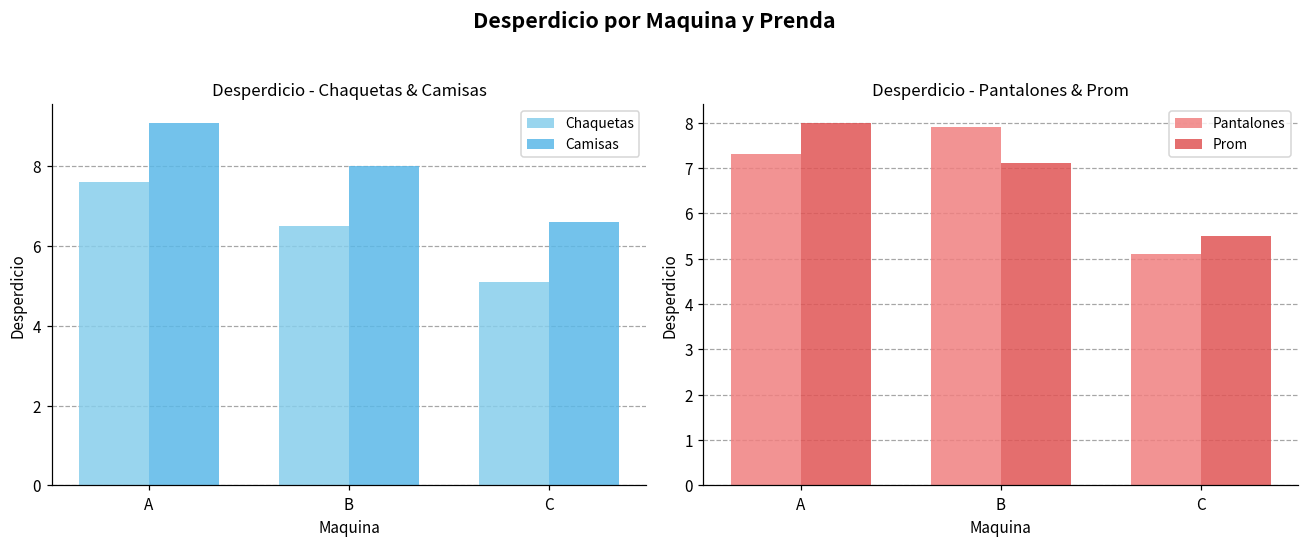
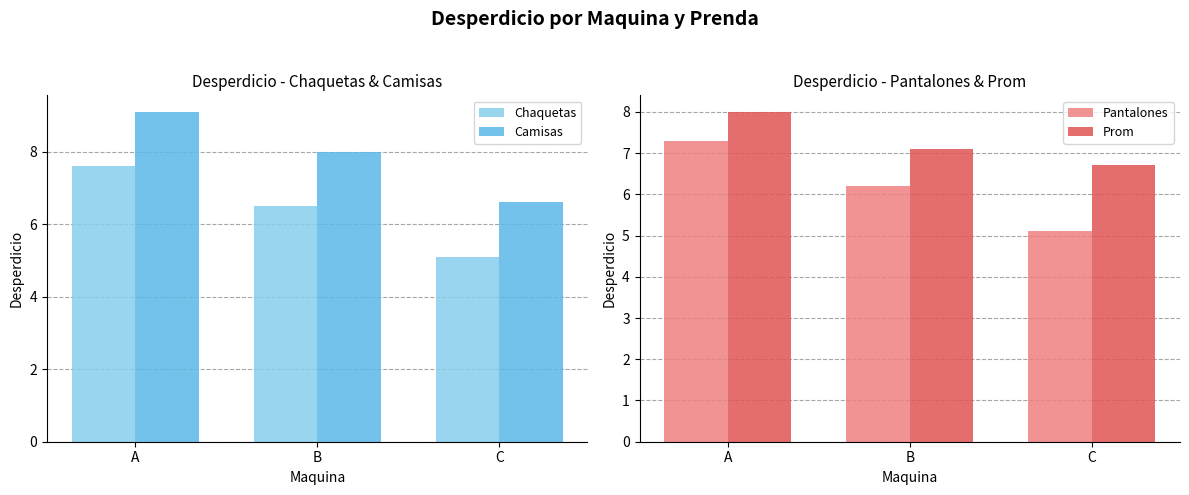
  {
    "Desperdicio - Pantalones & Prom": {
      "Pantalones": {
        "A": 7.3,
-       "B": 7.9,
+       "B": 6.2,
        "C": 5.1
      },
      "Prom": {
        "A": 8.0,
        "B": 7.1,
-       "C": 5.5
+       "C": 6.7
      }
    }
  }
